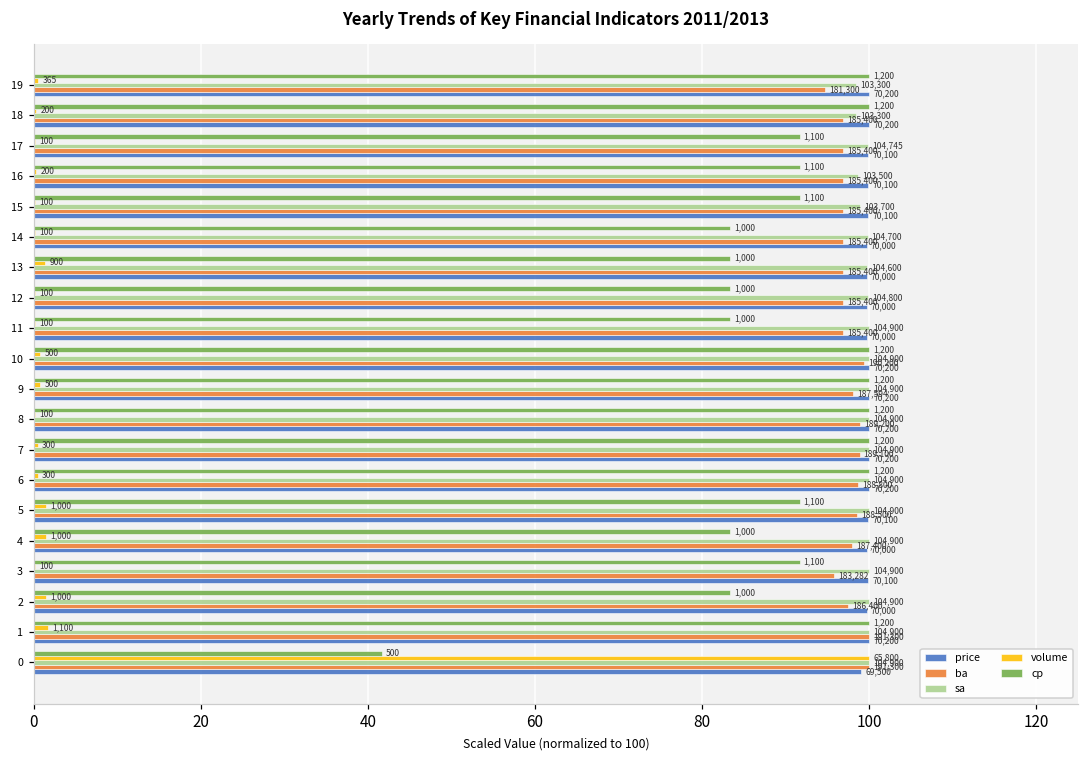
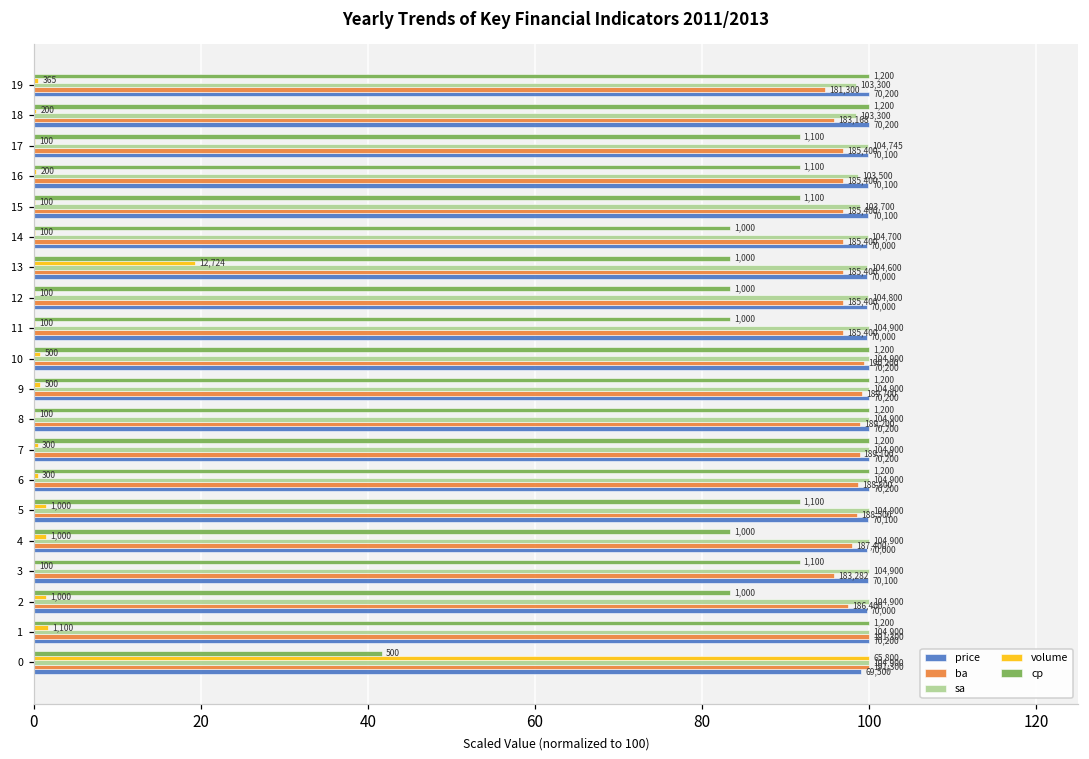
  {
    "price": {
      "0": "99"
    },
    "ba": {
-     "18": "185,400",
-     "9": "187,594"
+     "18": "183,168",
+     "9": "189,700"
    },
    "volume": {
-     "13": "900"
+     "13": "12,724"
    }
  }
